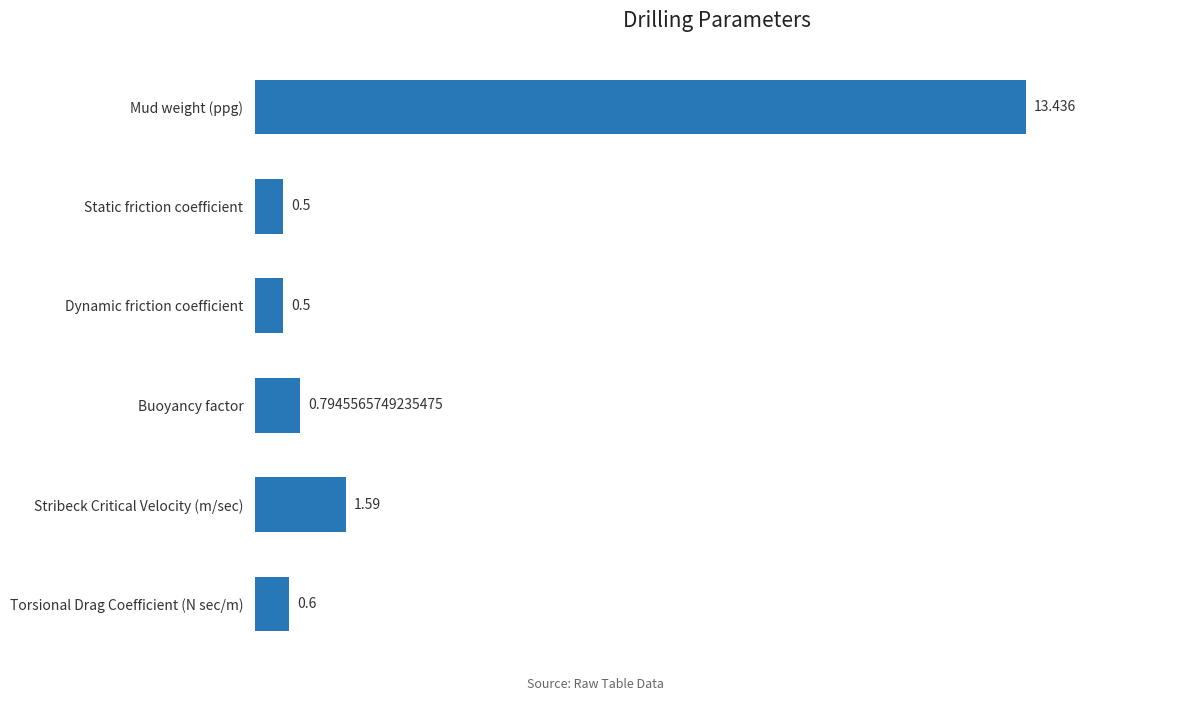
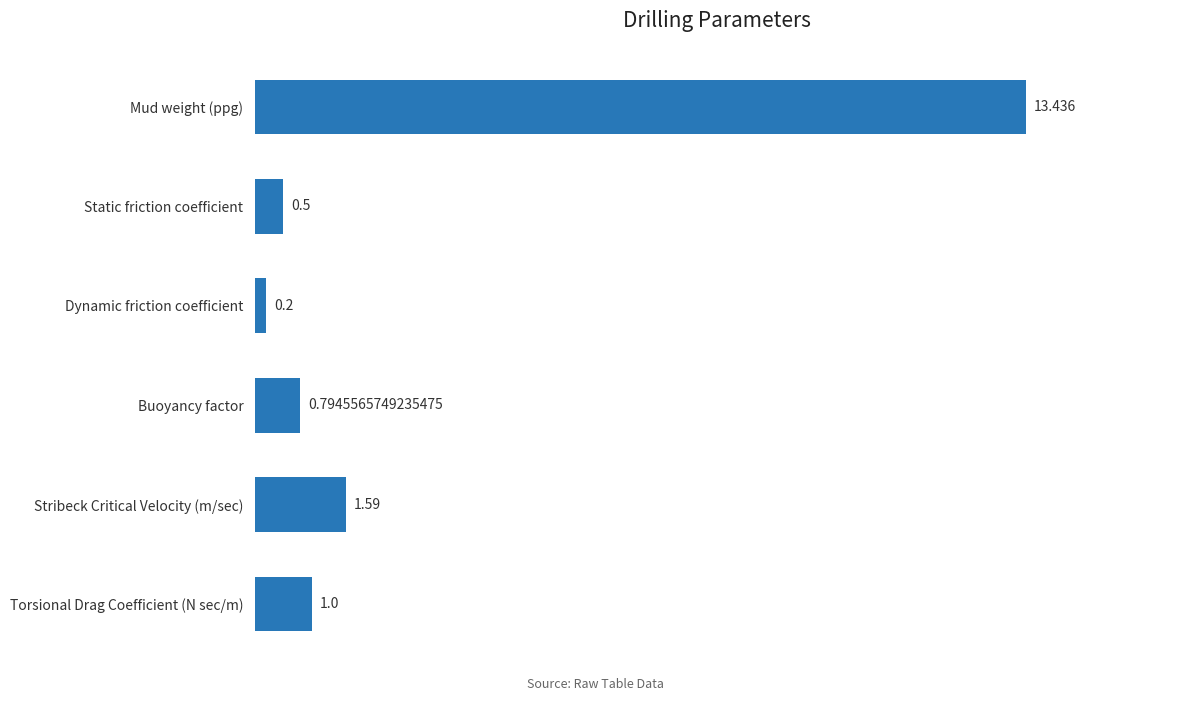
  {
    "Mud weight (ppg)": 13.436,
    "Static friction coefficient": 0.5,
-   "Dynamic friction coefficient": 0.5,
+   "Dynamic friction coefficient": 0.2,
    "Buoyancy factor": 0.7945565749235475,
    "Stribeck Critical Velocity (m/sec)": 1.59,
-   "Torsional Drag Coefficient (N sec/m)": 0.6
+   "Torsional Drag Coefficient (N sec/m)": 1.0
  }
